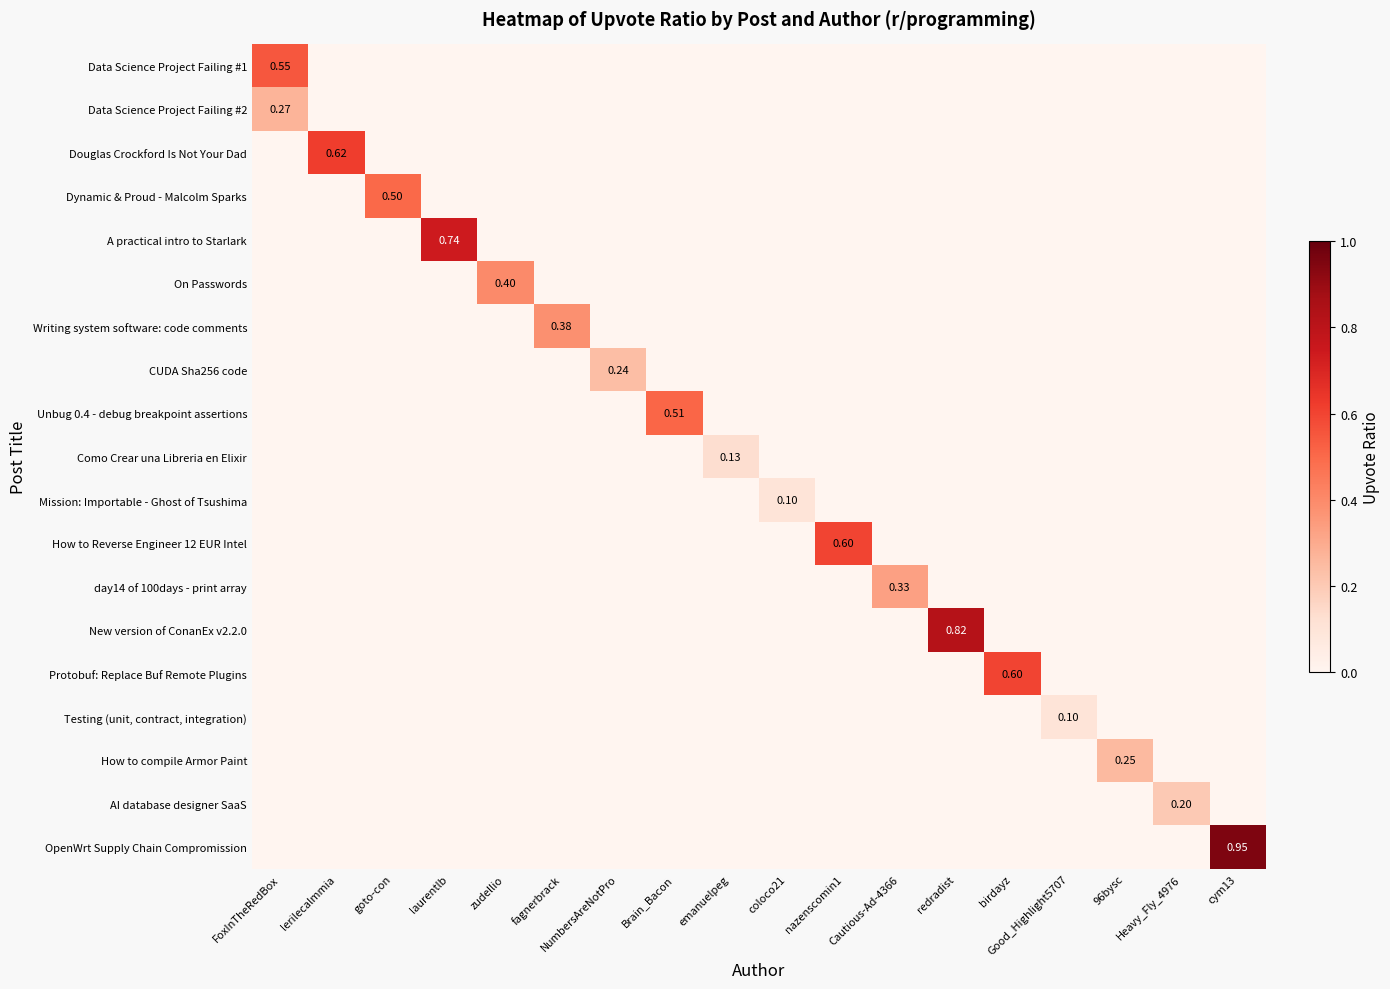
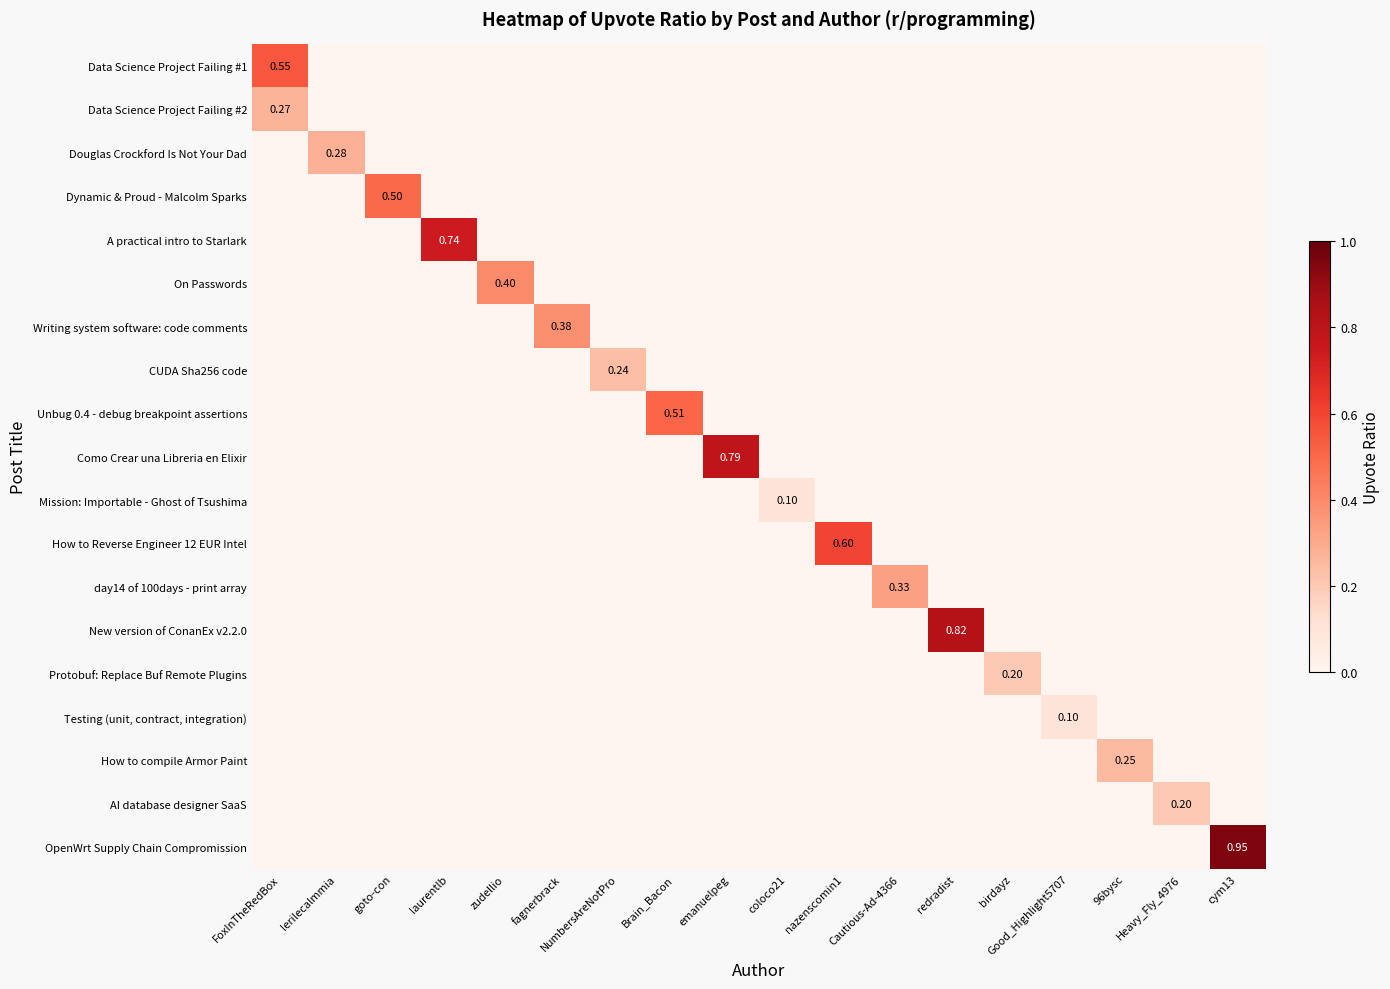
  {
    "Data Science Project Failing #1": {
      "FoxInTheRedBox": 0.55
    },
    "Data Science Project Failing #2": {
      "FoxInTheRedBox": 0.27
    },
    "Douglas Crockford Is Not Your Dad": {
-     "lerilecalmmia": 0.62
+     "lerilecalmmia": 0.28
    },
    "Dynamic & Proud - Malcolm Sparks": {
      "goto-con": 0.50
    },
    "A practical intro to Starlark": {
      "laurentlb": 0.74
    },
    "On Passwords": {
      "zudellio": 0.40
    },
    "Writing system software: code comments": {
      "fagnerbrack": 0.38
    },
    "CUDA Sha256 code": {
      "NumbersAreNotPro": 0.24
    },
    "Unbug 0.4 - debug breakpoint assertions": {
      "Brain_Bacon": 0.51
    },
    "Como Crear una Libreria en Elixir": {
-     "emanuelpeg": 0.13
+     "emanuelpeg": 0.79
    },
    "Mission: Importable - Ghost of Tsushima": {
      "coloco21": 0.10
    },
    "How to Reverse Engineer 12 EUR Intel": {
      "nazenscomin1": 0.60
    },
    "day14 of 100days - print array": {
      "Cautious-Ad-4366": 0.33
    },
    "New version of ConanEx v2.2.0": {
      "redradist": 0.82
    },
    "Protobuf: Replace Buf Remote Plugins": {
-     "birdayz": 0.60
+     "birdayz": 0.20
    },
    "Testing (unit, contract, integration)": {
      "Good_Highlight5707": 0.10
    },
    "How to compile Armor Paint": {
      "96bysc": 0.25
    },
    "AI database designer SaaS": {
      "Heavy_Fly_4976": 0.20
    },
    "OpenWrt Supply Chain Compromission": {
      "cym13": 0.95
    }
  }
